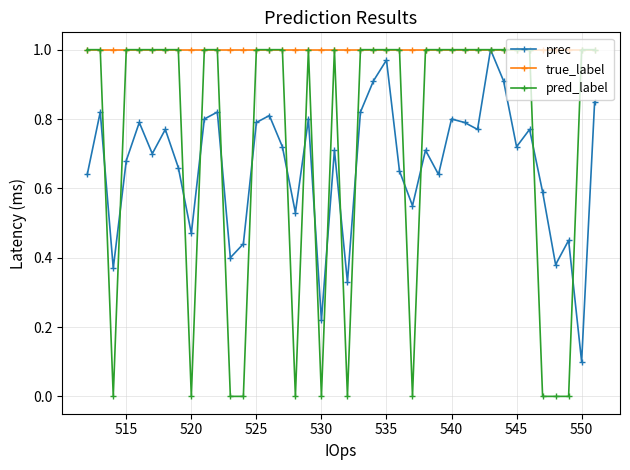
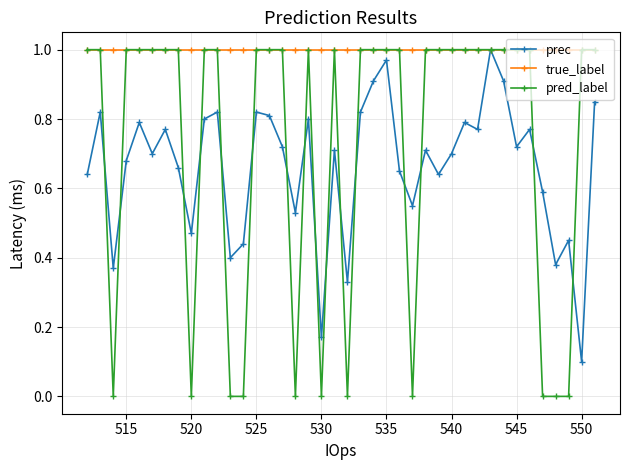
  {
    "prec": {
      "515": 0.68,
      "520": 0.47,
-     "525": 0.79,
-     "530": 0.22,
+     "525": 0.82,
+     "530": 0.17,
      "535": 0.97,
-     "540": 0.8,
+     "540": 0.7,
      "545": 0.72,
      "550": 0.10
    },
    "true_label": {
      "520": 1.00,
      "530": 1.00
    },
    "pred_label": {
      "520": 0.00,
      "530": 0.00
    }
  }
